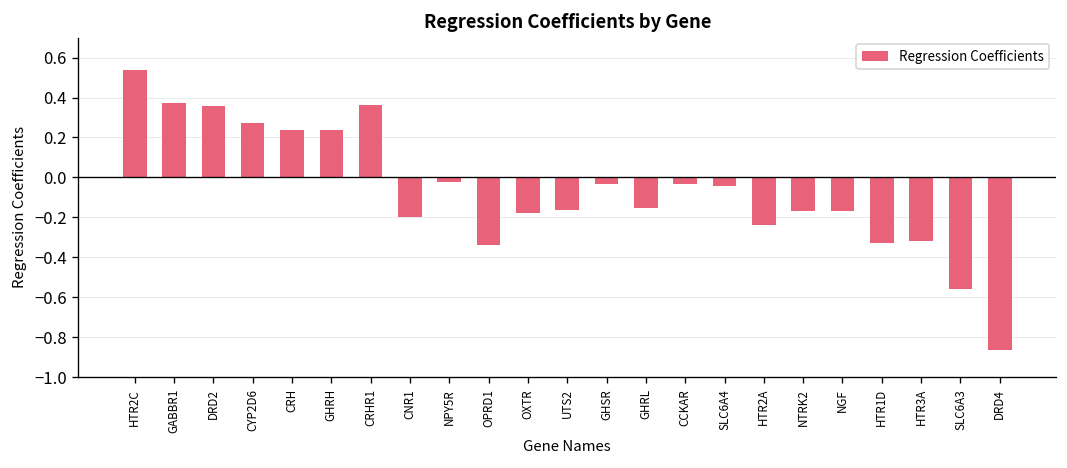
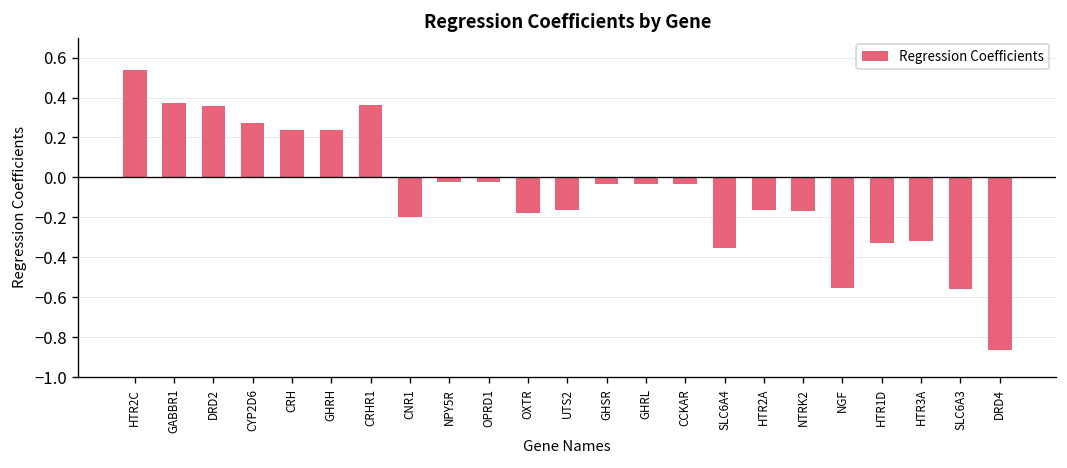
  {
    "HTR2C": 0.54,
    "GABBR1": 0.37,
    "DRD2": 0.36,
    "CYP2D6": 0.27,
    "CRH": 0.24,
    "GHRH": 0.24,
    "CRHR1": 0.36,
    "CNR1": -0.20,
    "NPY5R": -0.02,
-   "OPRD1": -0.34,
+   "OPRD1": -0.02,
    "OXTR": -0.18,
    "UTS2": -0.17,
    "GHSR": -0.03,
-   "GHRL": -0.15,
+   "GHRL": -0.03,
    "CCKAR": -0.03,
-   "SLC6A4": -0.04,
-   "HTR2A": -0.24,
+   "SLC6A4": -0.35,
+   "HTR2A": -0.16,
    "NTRK2": -0.17,
-   "NGF": -0.17,
+   "NGF": -0.55,
    "HTR1D": -0.33,
    "HTR3A": -0.32,
    "SLC6A3": -0.56,
    "DRD4": -0.86
  }
